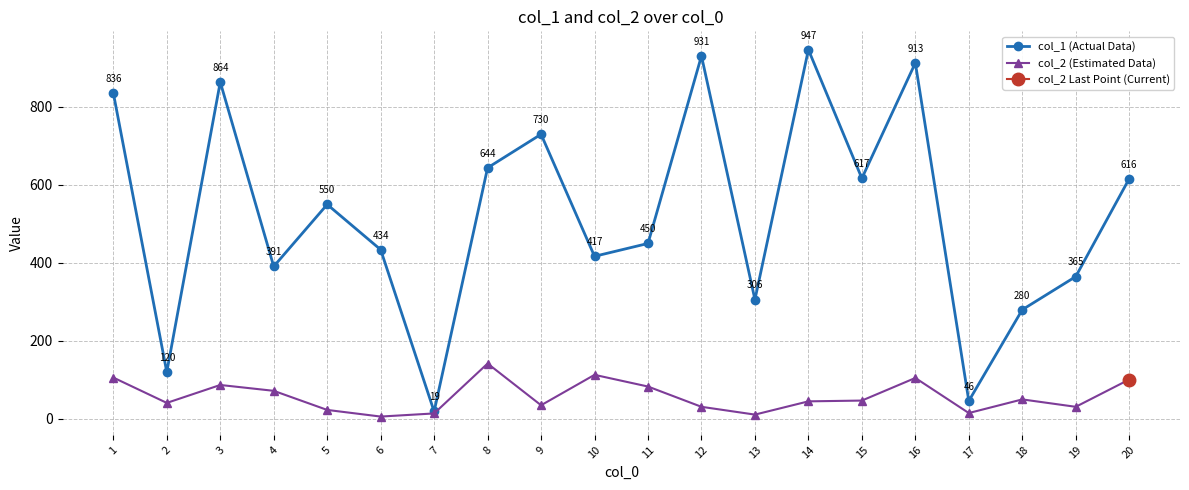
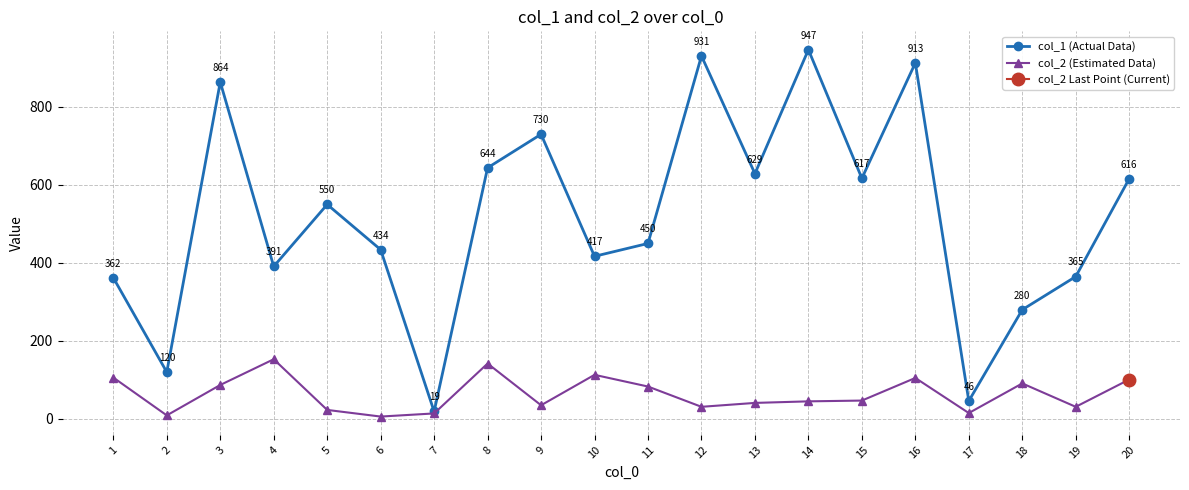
  {
    "col_1 (Actual Data)": {
-     "1": 836,
+     "1": 362,
      "2": 120,
      "3": 864,
      "4": 391,
      "5": 550,
      "6": 434,
      "8": 644,
      "9": 730,
      "10": 417,
      "11": 450,
      "12": 931,
-     "13": 306,
+     "13": 629,
      "14": 947,
      "15": 617,
      "16": 913,
      "17": 46,
      "18": 280,
      "19": 365,
      "20": 616
    },
    "col_2 (Estimated Data)": {
      "1": 110,
-     "2": 40,
+     "2": 10,
      "3": 90,
-     "4": 70,
+     "4": 150,
      "5": 20,
      "6": 10,
      "8": 140,
      "9": 40,
      "10": 110,
      "11": 80,
      "12": 30,
-     "13": 10,
+     "13": 40,
      "14": 50,
      "15": 50,
      "16": 110,
      "17": 20,
-     "18": 50,
+     "18": 90,
      "19": 30
    }
  }
